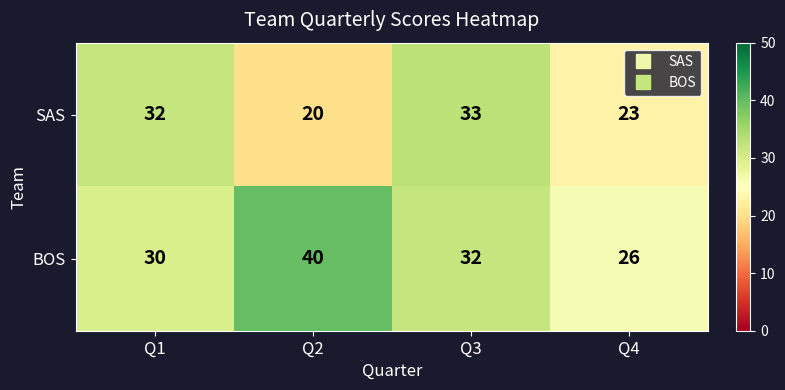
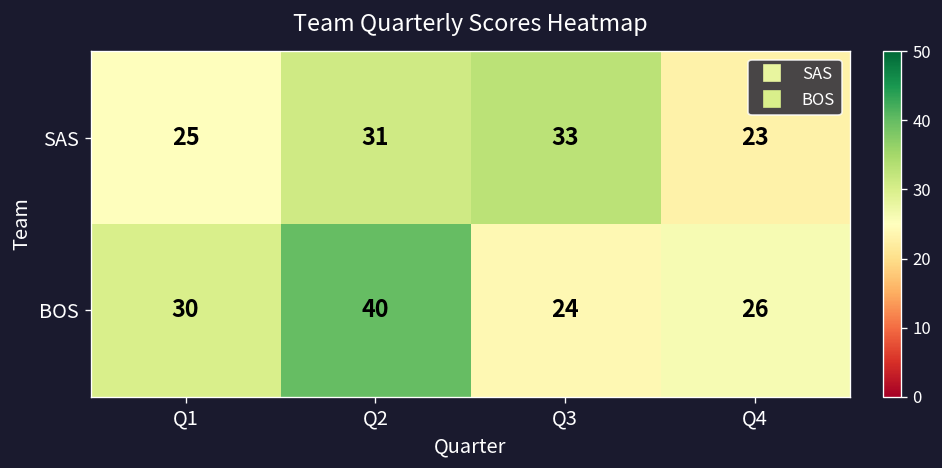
  {
    "SAS": {
-     "Q1": 32,
-     "Q2": 20,
+     "Q1": 25,
+     "Q2": 31,
      "Q3": 33,
      "Q4": 23
    },
    "BOS": {
      "Q1": 30,
      "Q2": 40,
-     "Q3": 32,
+     "Q3": 24,
      "Q4": 26
    }
  }
